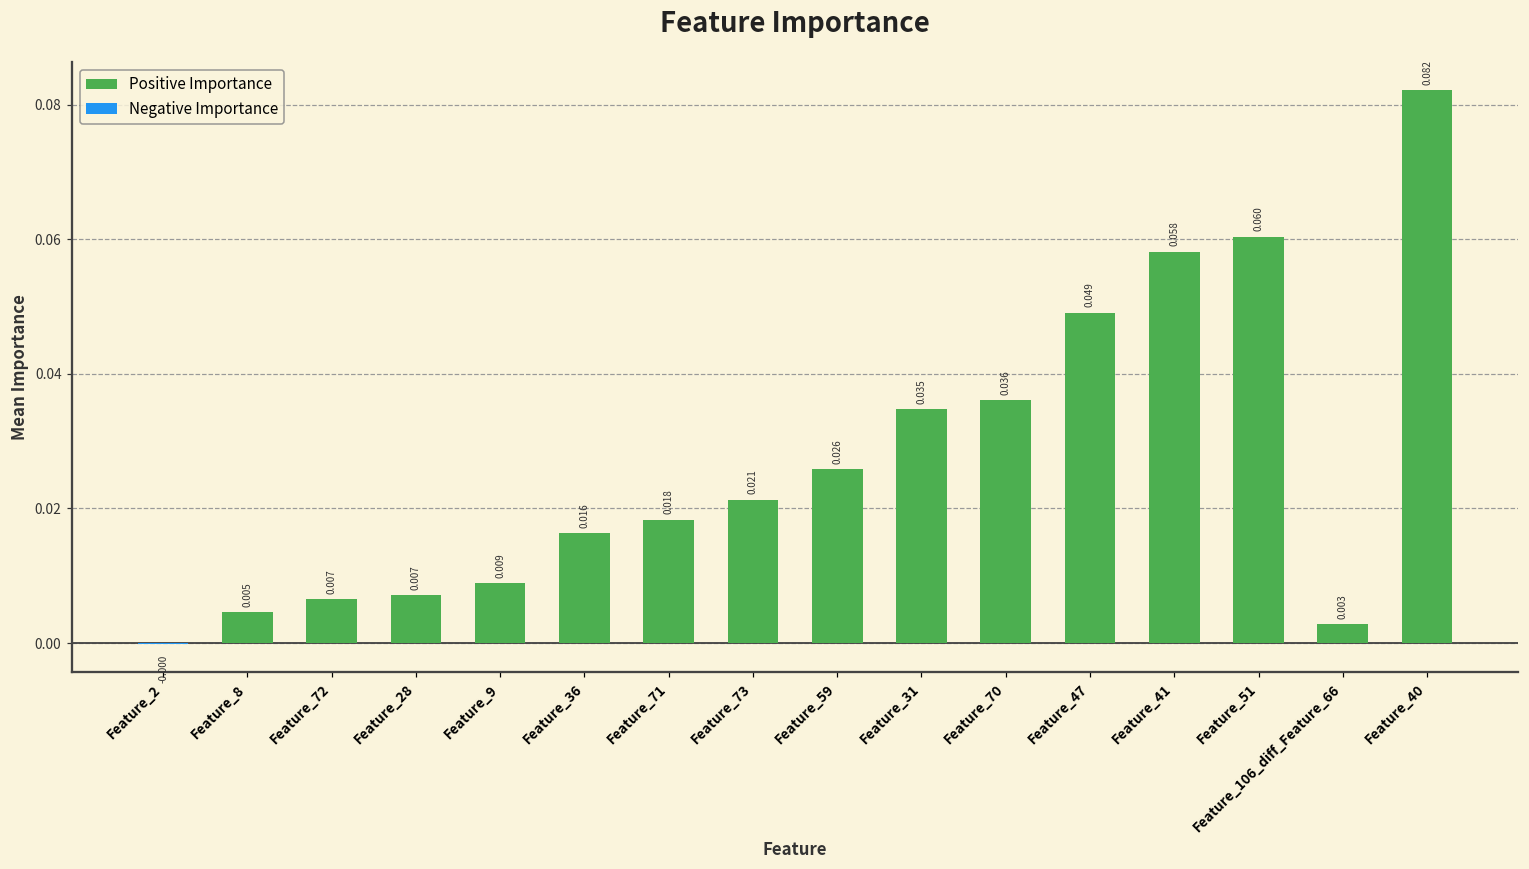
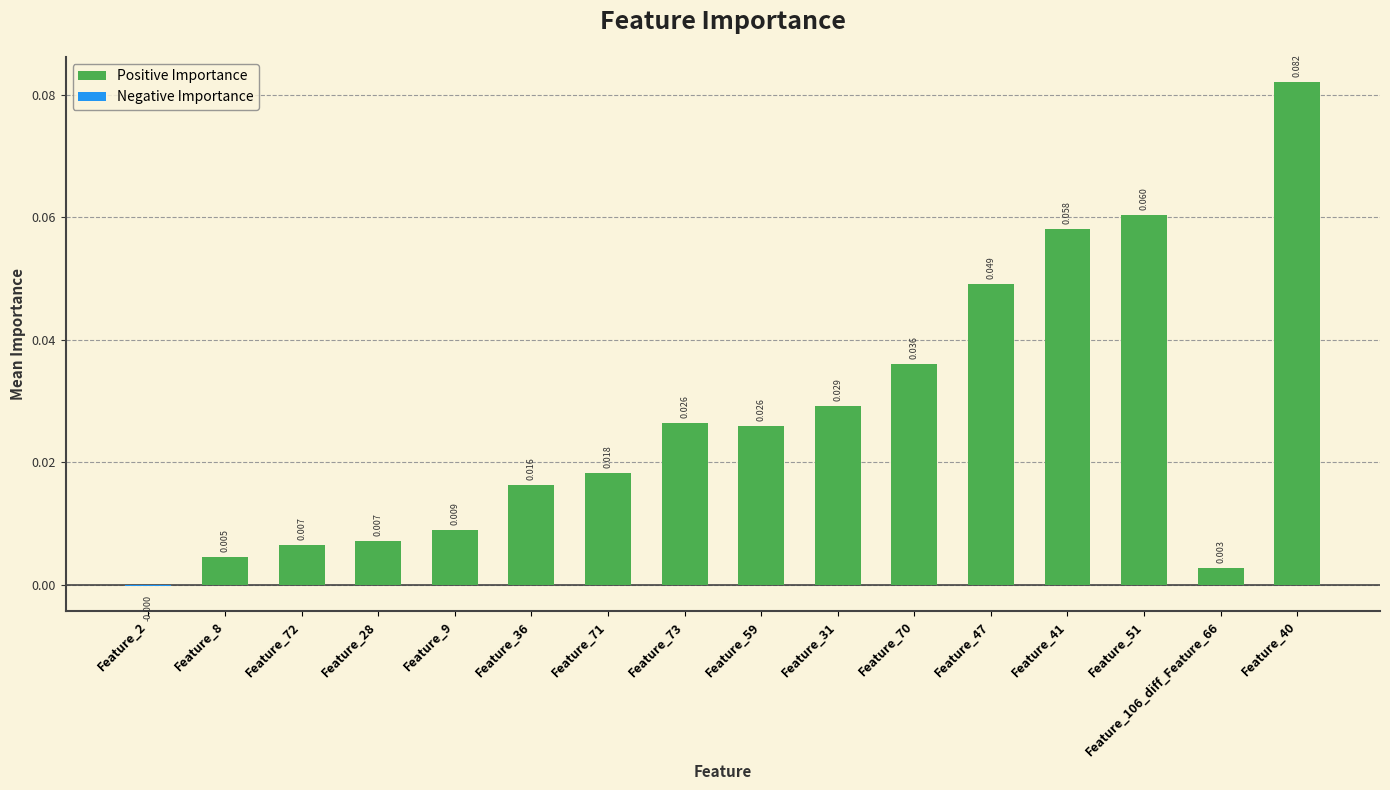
  {
    "Positive Importance": {
      "Feature_8": 0.005,
      "Feature_72": 0.007,
      "Feature_28": 0.007,
      "Feature_9": 0.009,
      "Feature_36": 0.016,
      "Feature_71": 0.018,
-     "Feature_73": 0.021,
+     "Feature_73": 0.026,
      "Feature_59": 0.026,
-     "Feature_31": 0.035,
+     "Feature_31": 0.029,
      "Feature_70": 0.036,
      "Feature_47": 0.049,
      "Feature_41": 0.058,
      "Feature_51": 0.060,
      "Feature_106_diff_Feature_66": 0.003,
      "Feature_40": 0.082
    },
    "Negative Importance": {
      "Feature_2": -0.000
    }
  }
